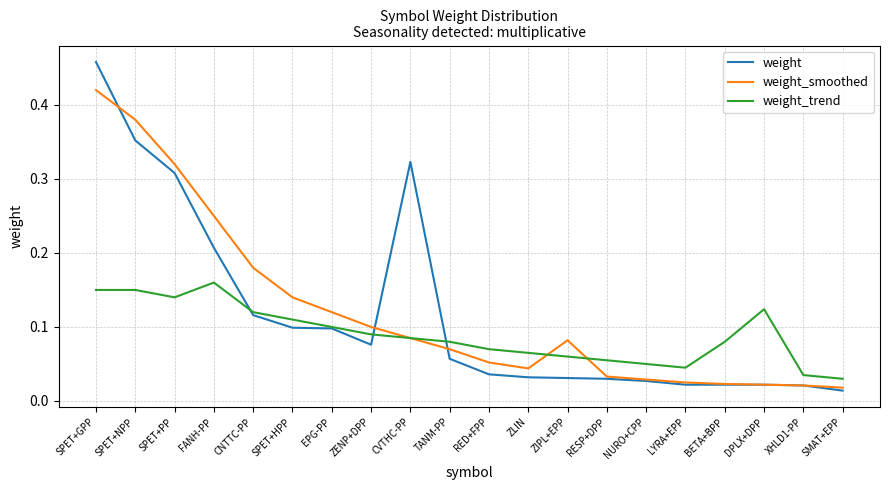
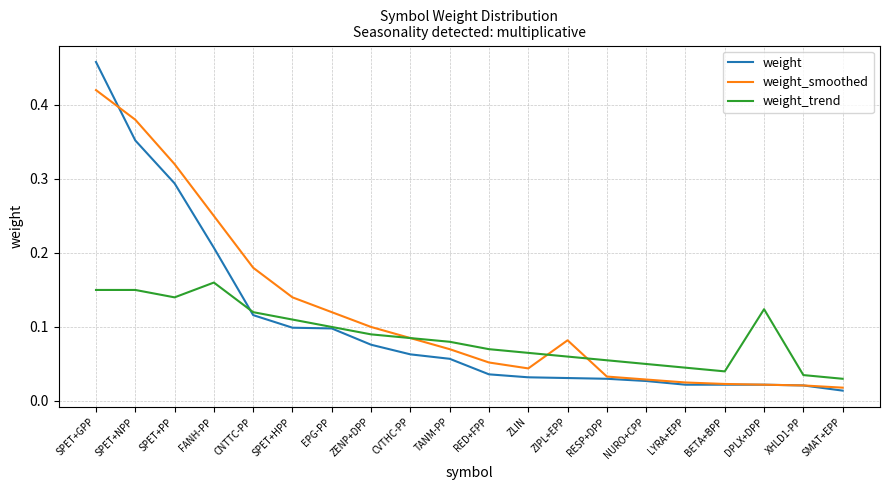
  {
    "weight": {
      "SPET+GPP": 0.46,
      "SPET+NPP": 0.35,
-     "SPET+PP": 0.31,
+     "SPET+PP": 0.29,
      "FANH-PP": 0.21,
      "CNTTC-PP": 0.12,
      "SPET+HPP": 0.10,
      "ZENP+DPP": 0.08,
-     "CVTHC-PP": 0.32,
+     "CVTHC-PP": 0.06,
      "TANM-PP": 0.06,
      "RED+FPP": 0.04,
      "ZLIN": 0.03,
      "ZIPL+EPP": 0.03,
      "SMAT+EPP": 0.01
    },
    "weight_smoothed": {
      "SPET+GPP": 0.42,
      "SPET+NPP": 0.38,
      "SPET+PP": 0.32,
      "FANH-PP": 0.25,
      "CNTTC-PP": 0.18,
      "SPET+HPP": 0.14,
      "EPG-PP": 0.12,
      "ZENP+DPP": 0.10,
      "TANM-PP": 0.07,
      "RED+FPP": 0.05,
      "ZLIN": 0.04,
      "ZIPL+EPP": 0.08,
      "SMAT+EPP": 0.02
    },
    "weight_trend": {
      "SPET+GPP": 0.15,
      "SPET+NPP": 0.15,
      "SPET+PP": 0.14,
      "FANH-PP": 0.16,
      "CNTTC-PP": 0.12,
      "SPET+HPP": 0.11,
      "ZENP+DPP": 0.09,
      "TANM-PP": 0.08,
      "RED+FPP": 0.07,
      "ZLIN": 0.07,
      "ZIPL+EPP": 0.06,
      "RESP+DPP": 0.06,
      "NURO+CPP": 0.05,
      "LYRA+EPP": 0.05,
-     "BETA+BPP": 0.08,
+     "BETA+BPP": 0.04,
      "DPLX+DPP": 0.12,
      "XHLD1-PP": 0.04,
      "SMAT+EPP": 0.03
    }
  }
